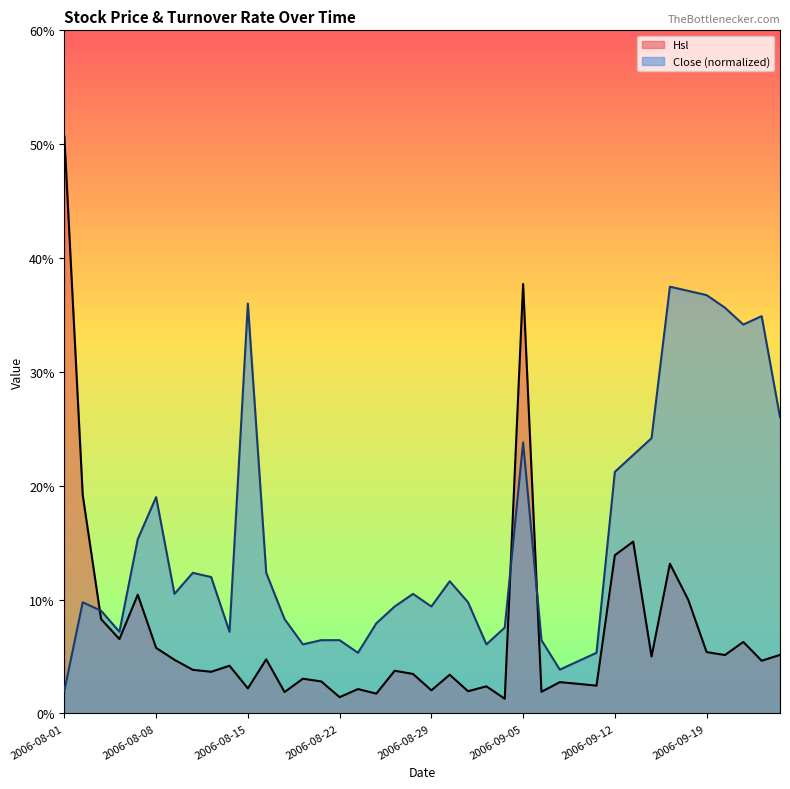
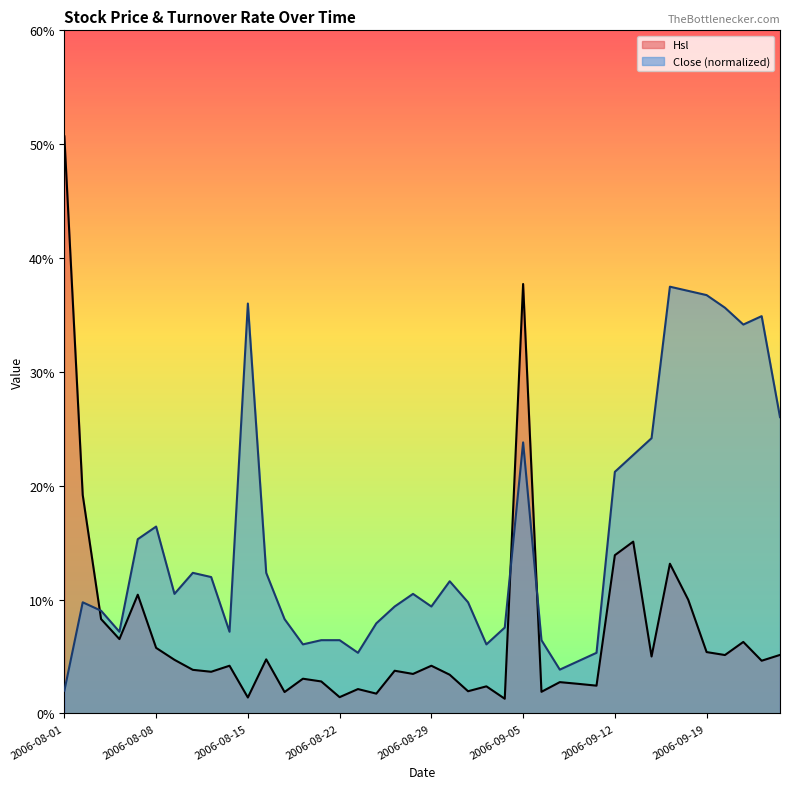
  {
    "Hsl": {
      "2006-08-01": "50.7%",
      "2006-08-08": "5.8%",
-     "2006-08-15": "2.2%",
+     "2006-08-15": "1.4%",
      "2006-08-22": "1.4%",
-     "2006-08-29": "2.0%",
+     "2006-08-29": "4.2%",
      "2006-09-05": "37.7%",
      "2006-09-12": "13.9%",
      "2006-09-19": "5.4%"
    },
    "Close (normalized)": {
      "2006-08-01": "2.0%",
-     "2006-08-08": "19.0%",
+     "2006-08-08": "16.4%",
      "2006-08-15": "36.0%",
      "2006-08-22": "6.4%",
      "2006-08-29": "9.4%",
      "2006-09-05": "23.8%",
      "2006-09-12": "21.2%",
      "2006-09-19": "36.7%"
    }
  }
